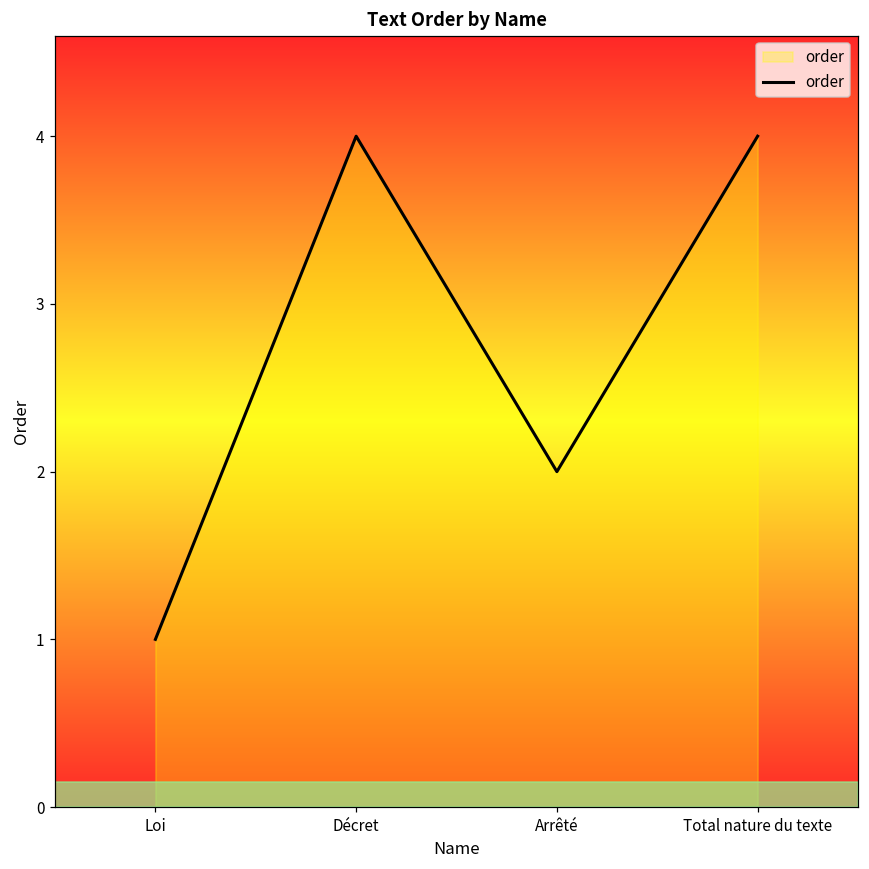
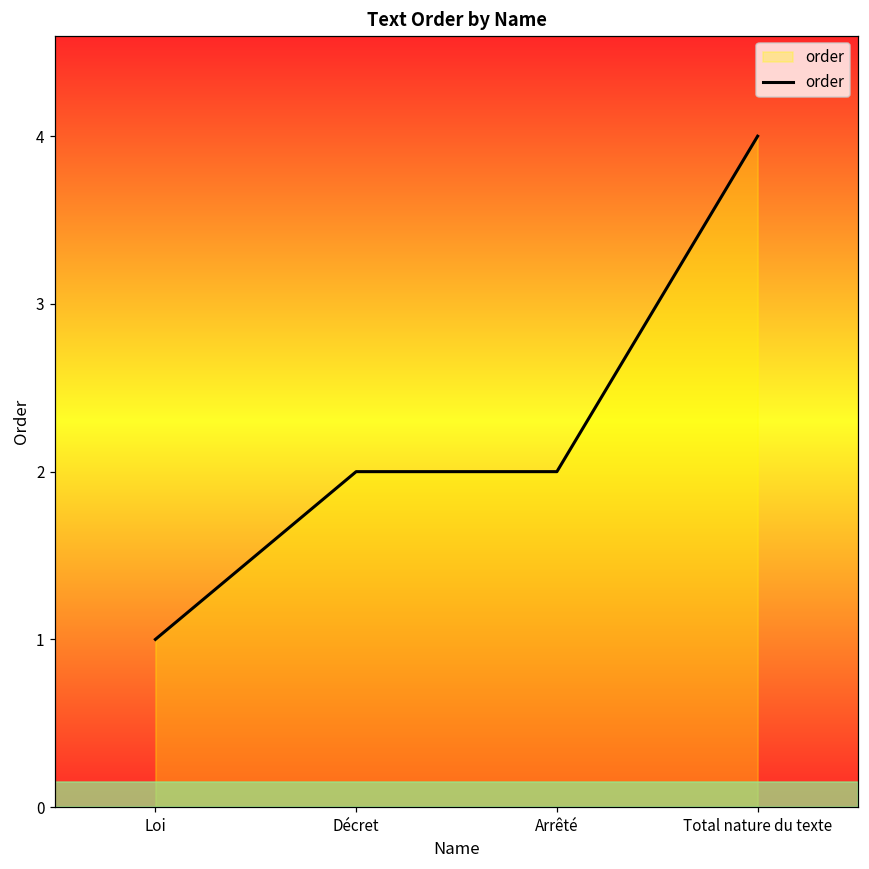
  {
    "Loi": 1,
-   "Décret": 4,
+   "Décret": 2,
    "Arrêté": 2,
    "Total nature du texte": 4
  }
